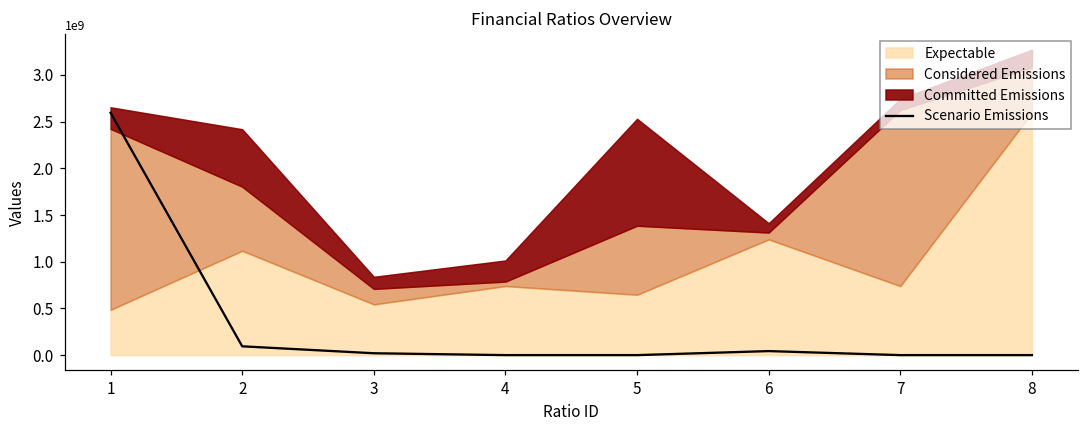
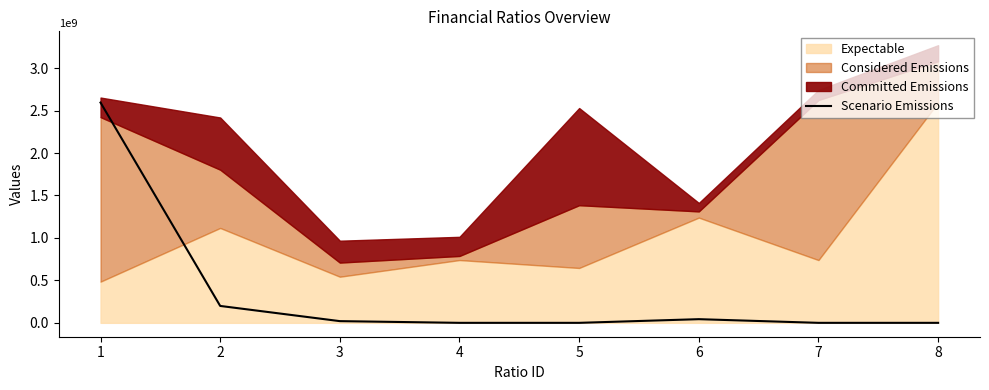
  {
    "Scenario Emissions": {
      "1": 2600000000,
-     "2": 100000000,
+     "2": 200000000,
      "3": 0,
      "4": 0,
      "5": 0,
      "6": 0,
      "7": 0,
      "8": 0
    },
    "Expectable": {
      "1": 500000000,
      "2": 1100000000,
      "3": 500000000,
      "4": 700000000,
      "5": 600000000,
      "6": 1200000000,
      "7": 700000000
    },
    "Considered Emissions": {
      "1": 1900000000,
      "2": 700000000,
      "3": 200000000,
      "4": 0,
      "5": 700000000,
      "6": 100000000
    },
    "Committed Emissions": {
      "1": 200000000,
      "2": 600000000,
-     "3": 100000000,
+     "3": 300000000,
      "4": 200000000,
      "5": 1100000000,
      "6": 100000000
    }
  }
